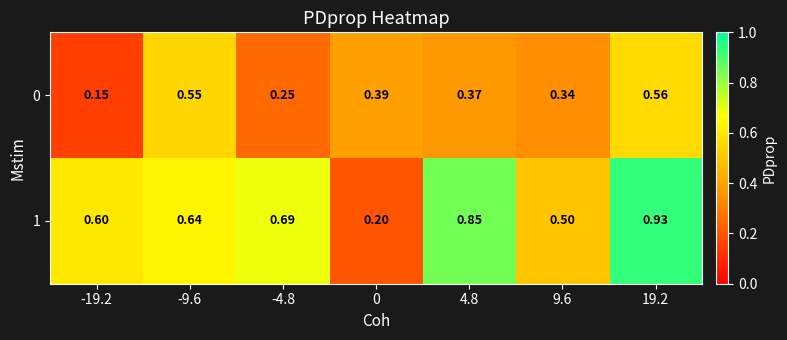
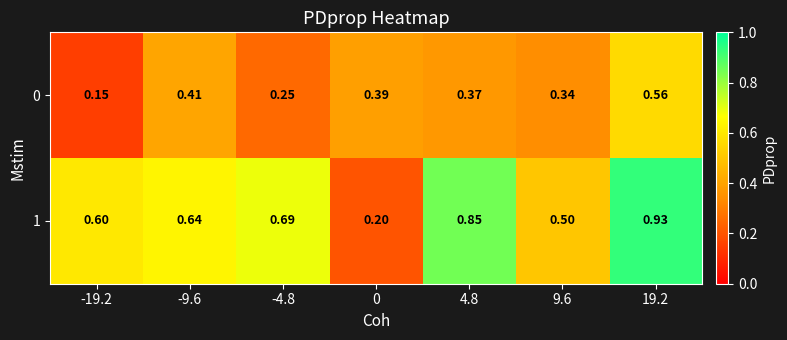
  {
    "0": {
      "-19.2": 0.15,
-     "-9.6": 0.55,
+     "-9.6": 0.41,
      "-4.8": 0.25,
      "0": 0.39,
      "4.8": 0.37,
      "9.6": 0.34,
      "19.2": 0.56
    },
    "1": {
      "-19.2": 0.60,
      "-9.6": 0.64,
      "-4.8": 0.69,
      "0": 0.20,
      "4.8": 0.85,
      "9.6": 0.50,
      "19.2": 0.93
    }
  }
